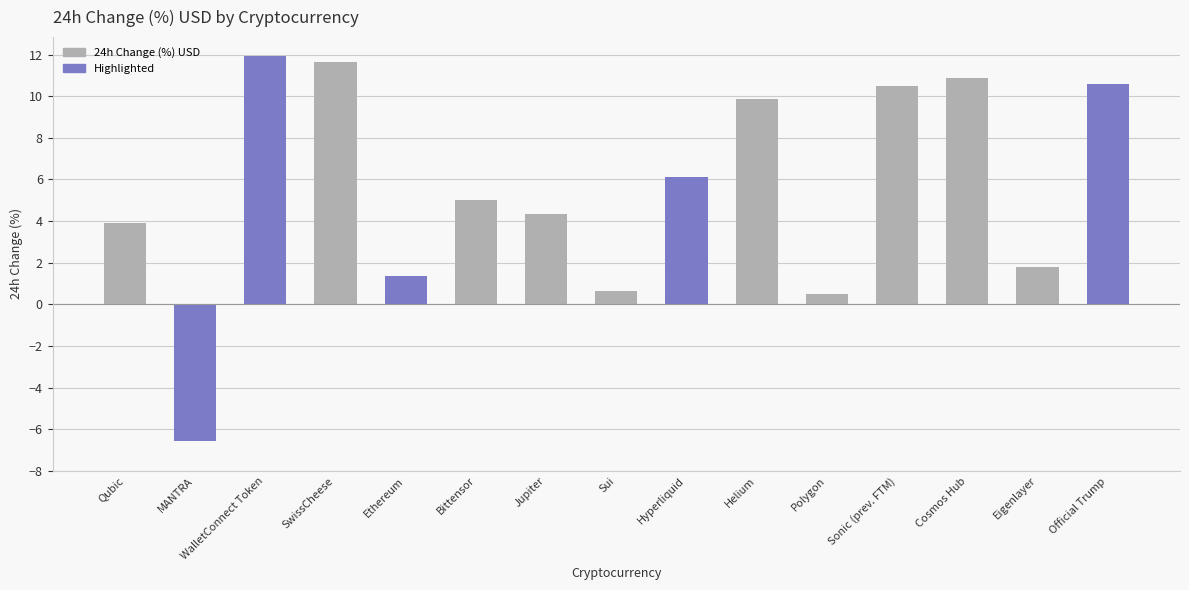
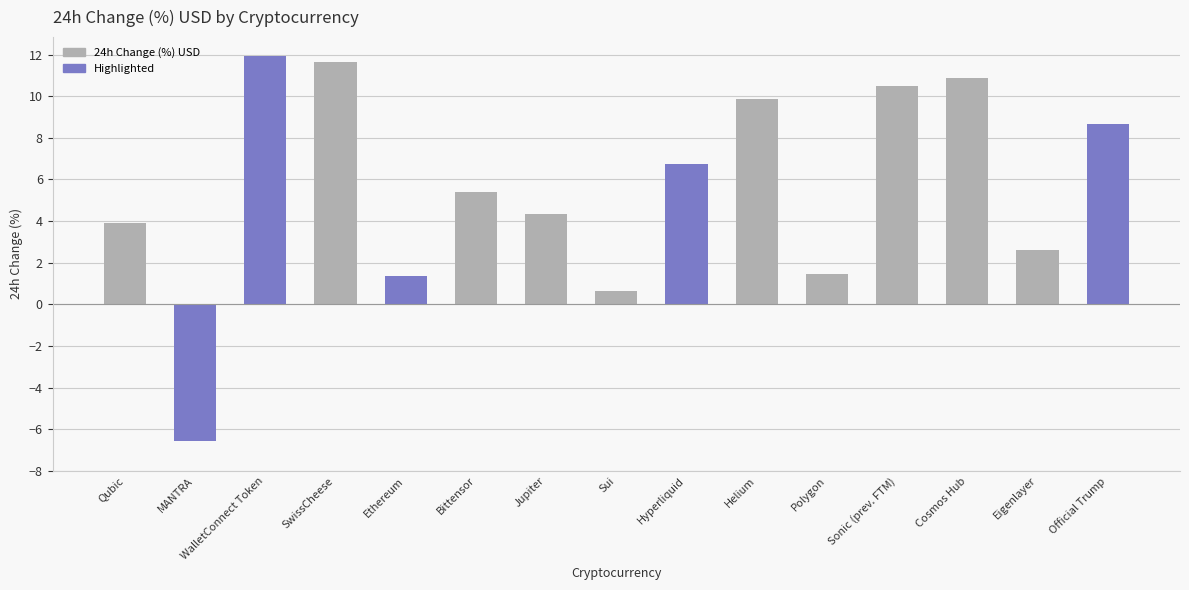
  {
    "Qubic": 3.9,
    "MANTRA": -6.6,
    "WalletConnect Token": 11.9,
    "SwissCheese": 11.7,
    "Ethereum": 1.4,
-   "Bittensor": 5.0,
+   "Bittensor": 5.4,
    "Jupiter": 4.3,
    "Sui": 0.7,
-   "Hyperliquid": 6.1,
+   "Hyperliquid": 6.8,
    "Helium": 9.9,
-   "Polygon": 0.5,
+   "Polygon": 1.5,
    "Sonic (prev. FTM)": 10.5,
    "Cosmos Hub": 10.9,
-   "Eigenlayer": 1.8,
-   "Official Trump": 10.6
+   "Eigenlayer": 2.6,
+   "Official Trump": 8.7
  }
